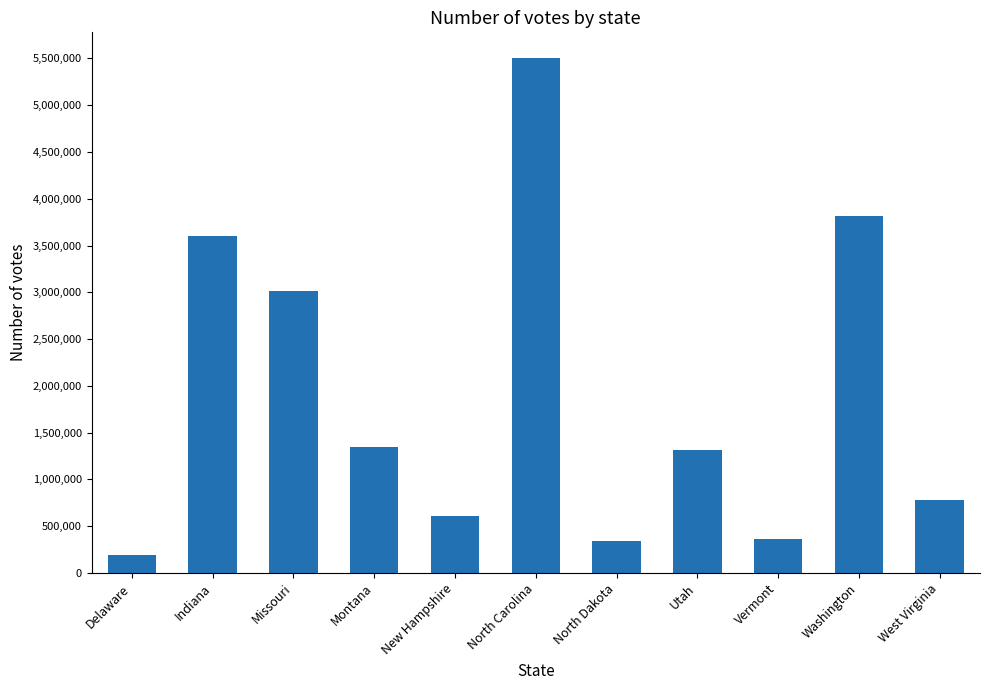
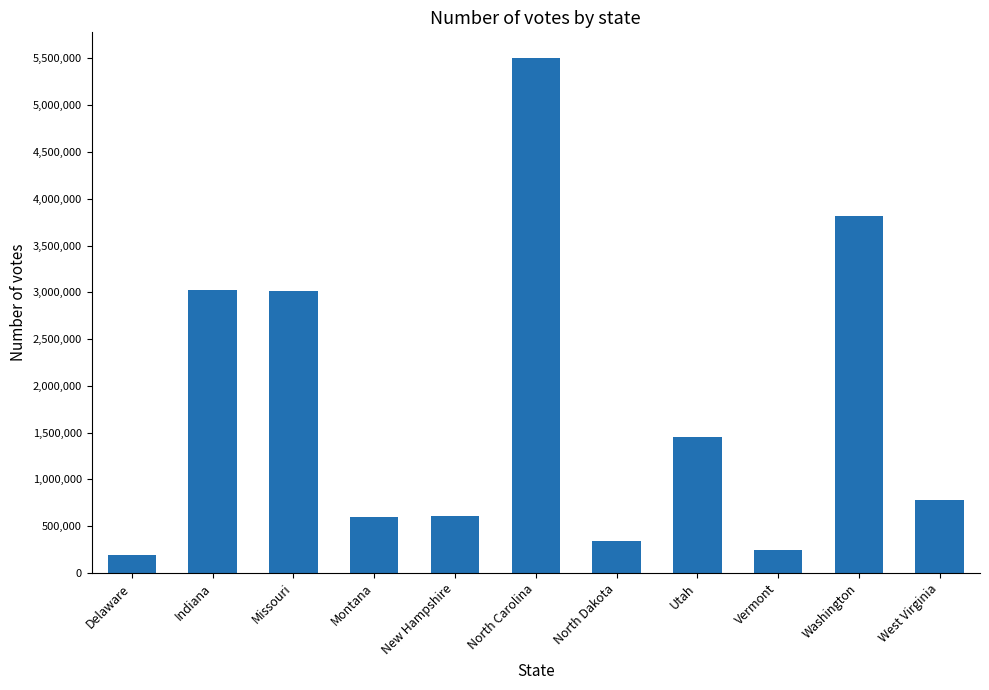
  {
    "Delaware": "200,000",
-   "Indiana": "3,600,000",
+   "Indiana": "3,000,000",
    "Missouri": "3,000,000",
-   "Montana": "1,300,000",
+   "Montana": "600,000",
    "New Hampshire": "600,000",
    "North Carolina": "5,500,000",
    "North Dakota": "300,000",
-   "Utah": "1,300,000",
-   "Vermont": "400,000",
+   "Utah": "1,500,000",
+   "Vermont": "200,000",
    "Washington": "3,800,000",
    "West Virginia": "800,000"
  }
